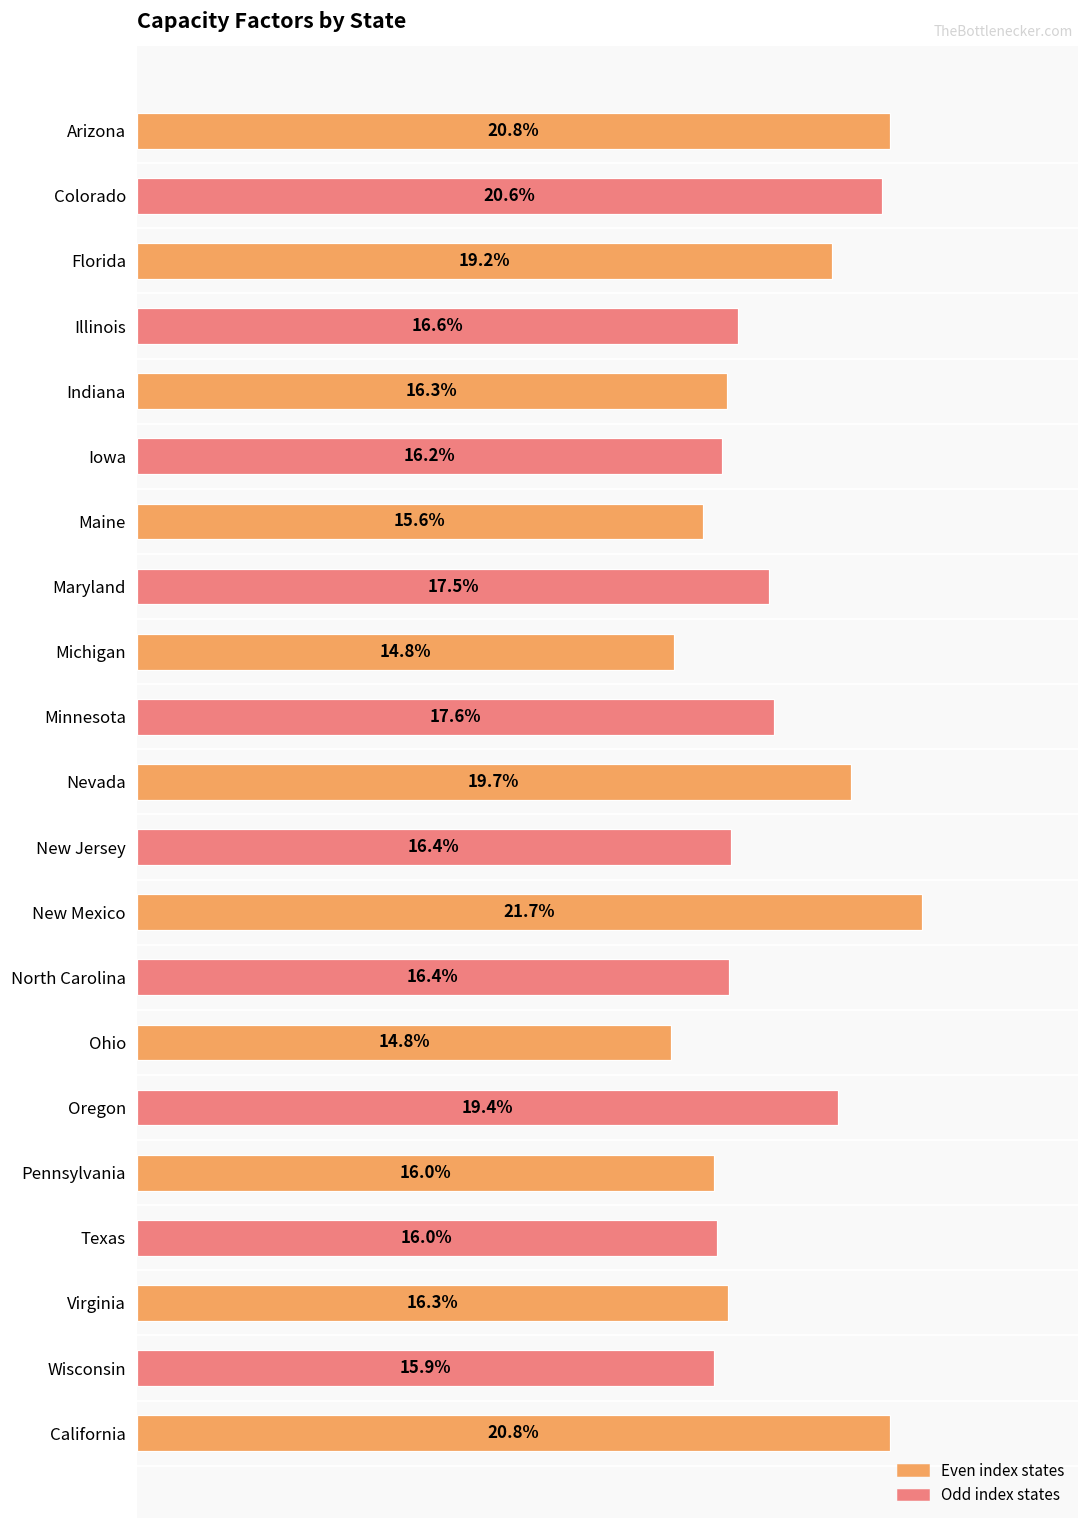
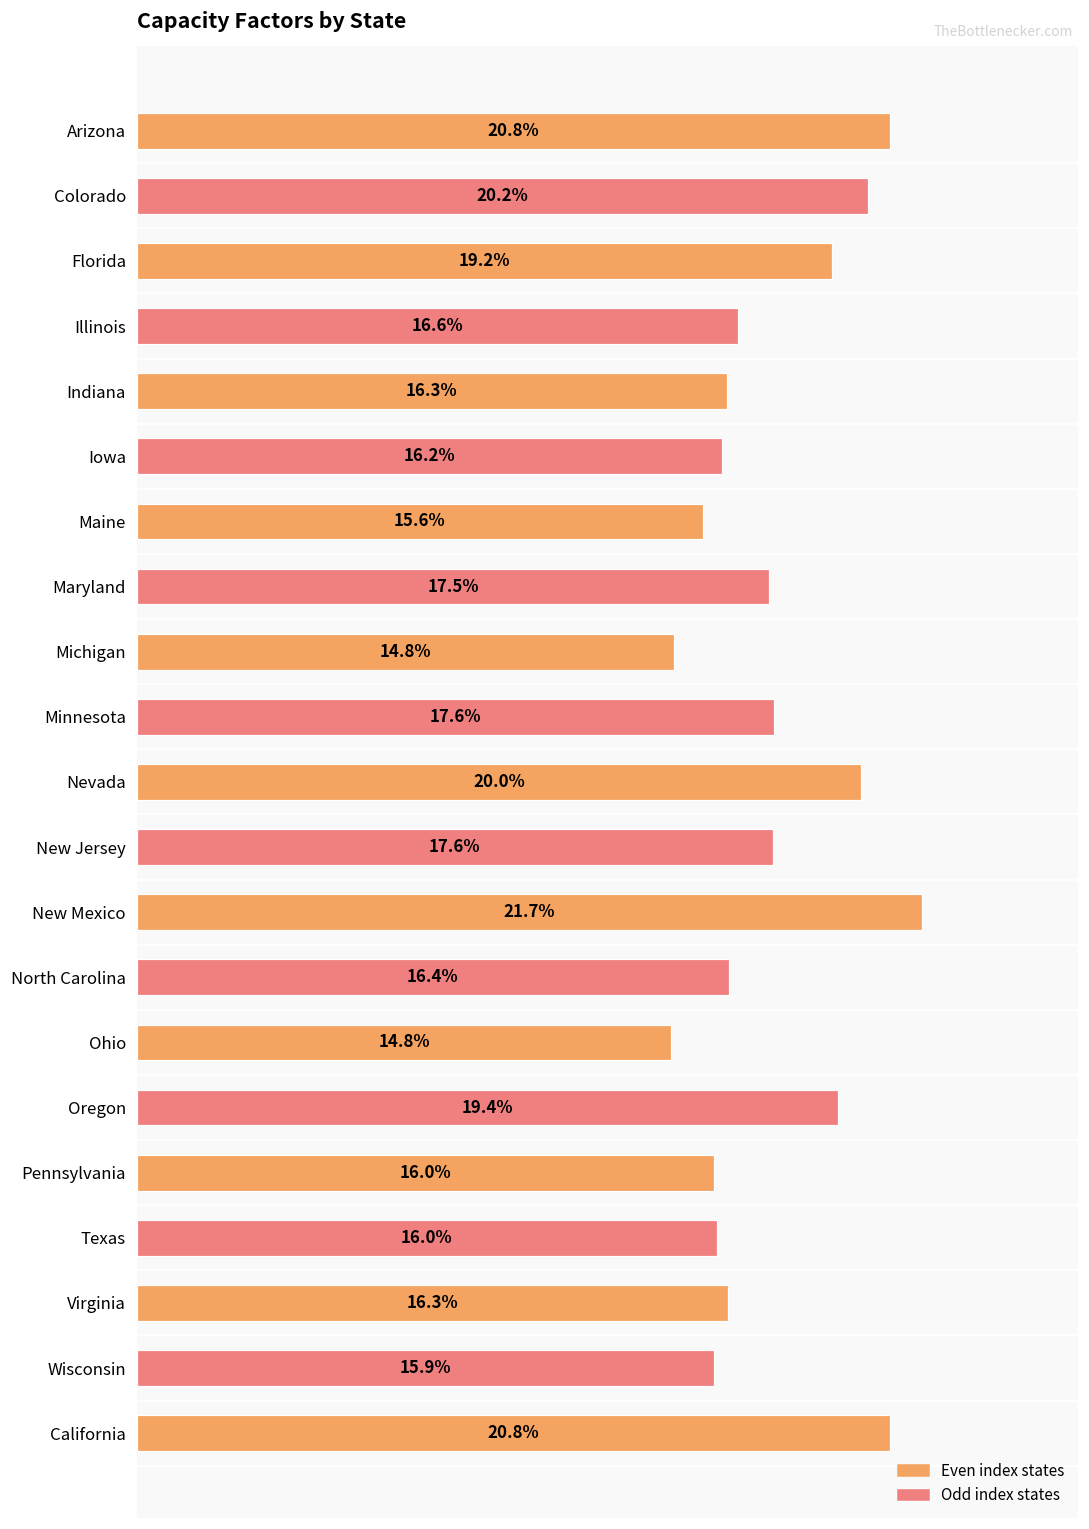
  {
    "Arizona": "20.8%",
-   "Colorado": "20.6%",
+   "Colorado": "20.2%",
    "Florida": "19.2%",
    "Illinois": "16.6%",
    "Indiana": "16.3%",
    "Iowa": "16.2%",
    "Maine": "15.6%",
    "Maryland": "17.5%",
    "Michigan": "14.8%",
    "Minnesota": "17.6%",
-   "Nevada": "19.7%",
-   "New Jersey": "16.4%",
+   "Nevada": "20.0%",
+   "New Jersey": "17.6%",
    "New Mexico": "21.7%",
    "North Carolina": "16.4%",
    "Ohio": "14.8%",
    "Oregon": "19.4%",
    "Pennsylvania": "16.0%",
    "Texas": "16.0%",
    "Virginia": "16.3%",
    "Wisconsin": "15.9%",
    "California": "20.8%"
  }
